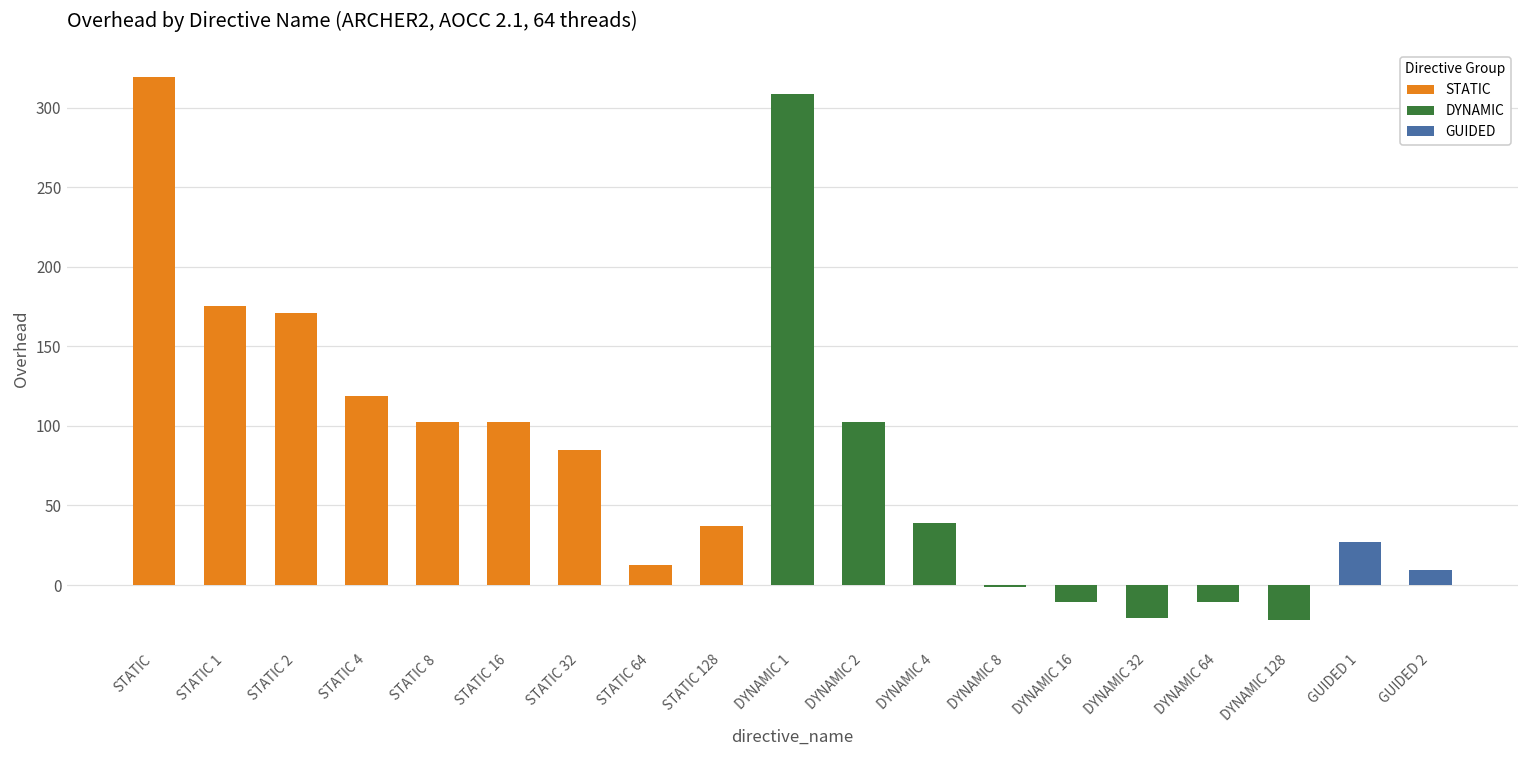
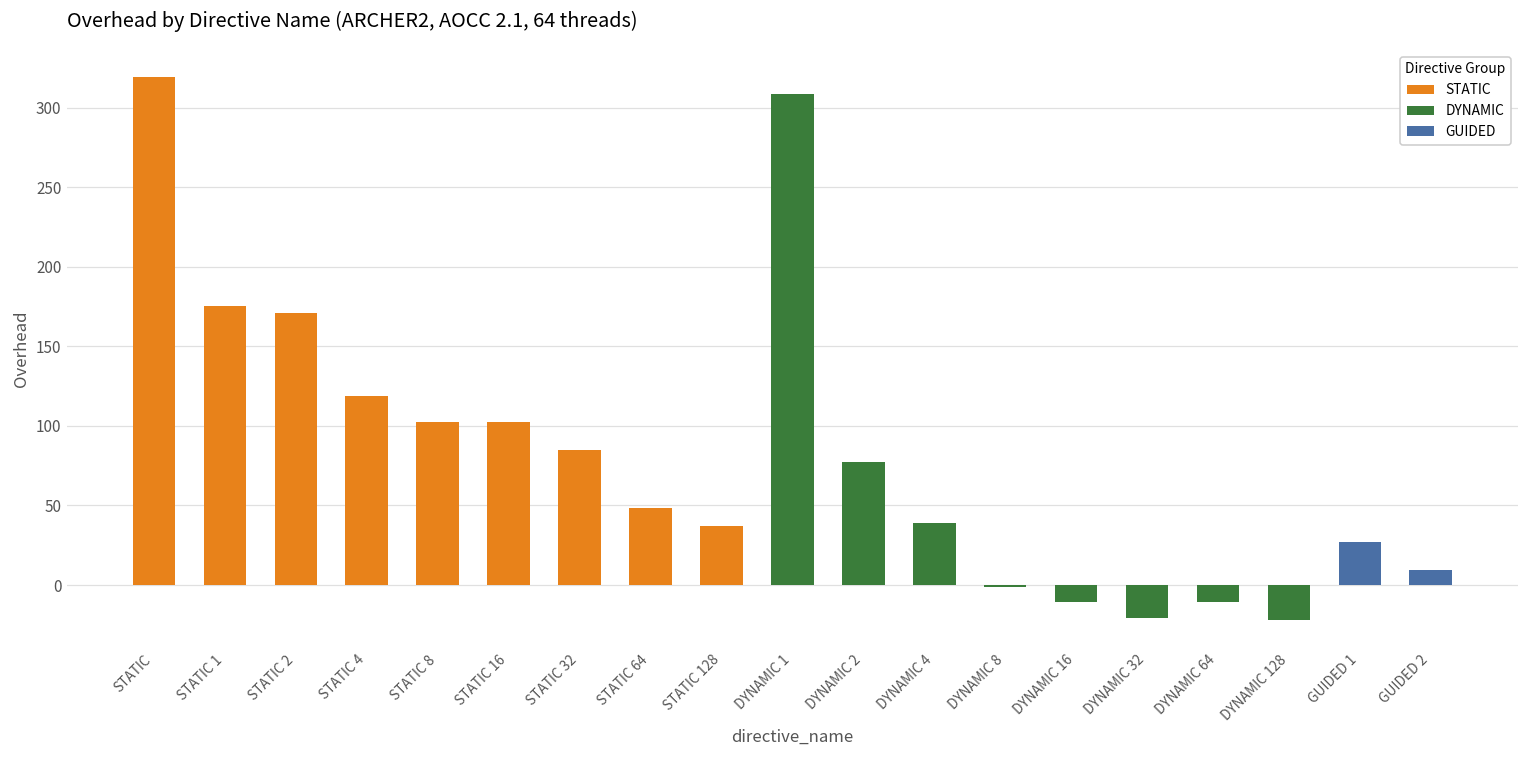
  {
    "STATIC": {
      "STATIC": 319,
      "STATIC 1": 175,
      "STATIC 2": 171,
      "STATIC 4": 119,
      "STATIC 8": 102,
      "STATIC 16": 103,
      "STATIC 32": 85,
-     "STATIC 64": 13,
+     "STATIC 64": 48,
      "STATIC 128": 37
    },
    "DYNAMIC": {
      "DYNAMIC 1": 308,
-     "DYNAMIC 2": 102,
+     "DYNAMIC 2": 77,
      "DYNAMIC 4": 39,
      "DYNAMIC 16": -11,
      "DYNAMIC 32": -21,
      "DYNAMIC 64": -11,
      "DYNAMIC 128": -22
    },
    "GUIDED": {
      "GUIDED 1": 27,
      "GUIDED 2": 9
    }
  }
